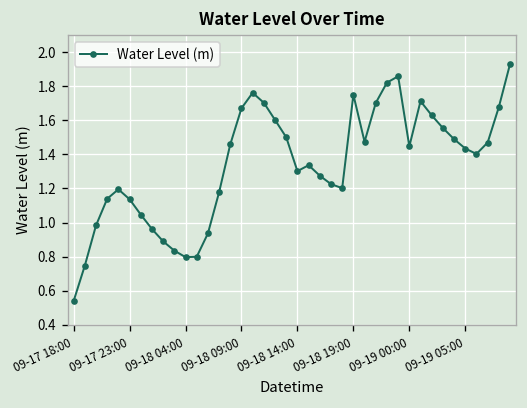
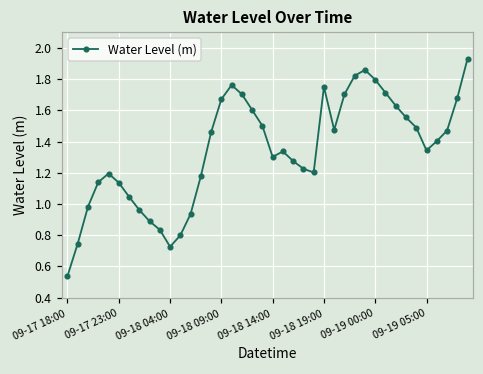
  {
    "09-17 18:00": 0.54,
    "09-17 23:00": 1.14,
-   "09-18 04:00": 0.80,
+   "09-18 04:00": 0.73,
    "09-18 09:00": 1.67,
    "09-18 14:00": 1.30,
    "09-18 19:00": 1.75,
-   "09-19 00:00": 1.45,
-   "09-19 05:00": 1.43
+   "09-19 00:00": 1.80,
+   "09-19 05:00": 1.34
  }
